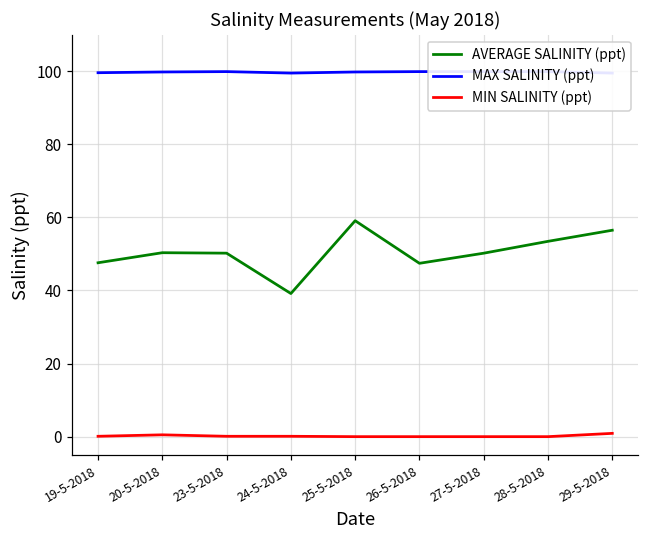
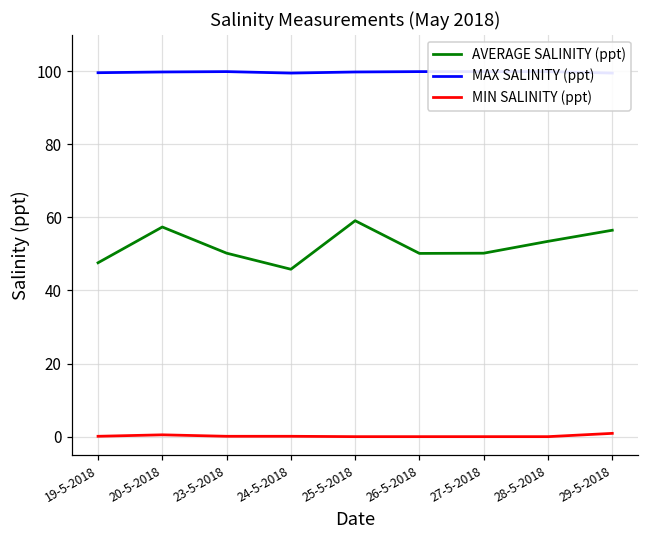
  {
    "AVERAGE SALINITY (ppt)": {
      "19-5-2018": 48,
-     "20-5-2018": 50,
+     "20-5-2018": 57,
      "23-5-2018": 50,
-     "24-5-2018": 39,
+     "24-5-2018": 46,
      "25-5-2018": 59,
-     "26-5-2018": 47,
+     "26-5-2018": 50,
      "27-5-2018": 50,
      "28-5-2018": 53,
      "29-5-2018": 56
    },
    "MAX SALINITY (ppt)": {
      "19-5-2018": 100,
      "20-5-2018": 100,
      "23-5-2018": 100,
      "24-5-2018": 100,
      "25-5-2018": 100,
      "26-5-2018": 100
    },
    "MIN SALINITY (ppt)": {
      "19-5-2018": 0,
      "20-5-2018": 1,
      "23-5-2018": 0,
      "24-5-2018": 0,
      "25-5-2018": 0,
      "26-5-2018": 0,
      "27-5-2018": 0,
      "28-5-2018": 0,
      "29-5-2018": 1
    }
  }
